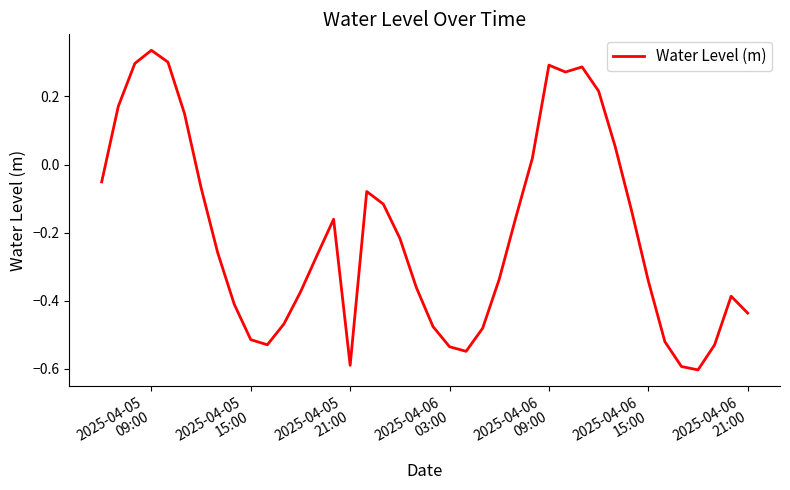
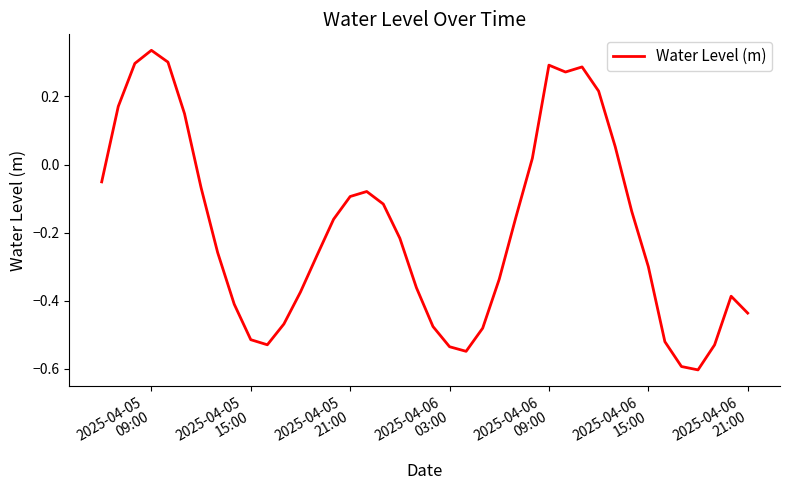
  {
    "2025-04-05 09:00": 0.34,
    "2025-04-05 15:00": -0.51,
-   "2025-04-05 21:00": -0.59,
+   "2025-04-05 21:00": -0.09,
    "2025-04-06 03:00": -0.54,
    "2025-04-06 09:00": 0.29,
-   "2025-04-06 15:00": -0.34,
+   "2025-04-06 15:00": -0.30,
    "2025-04-06 21:00": -0.44
  }
